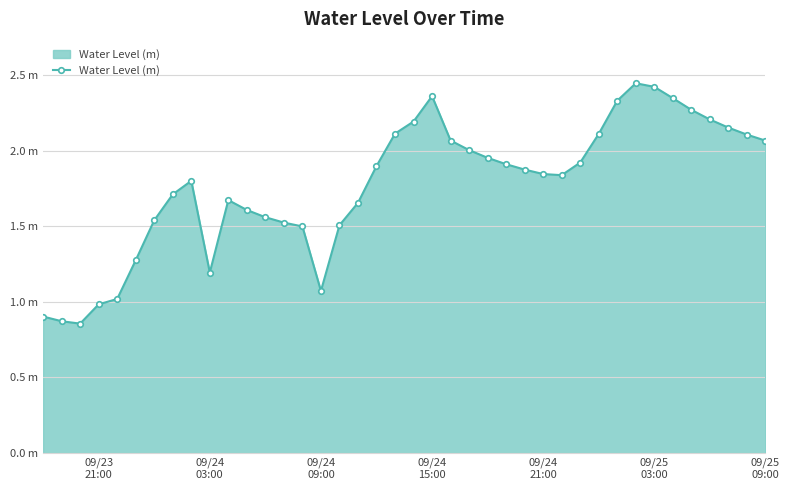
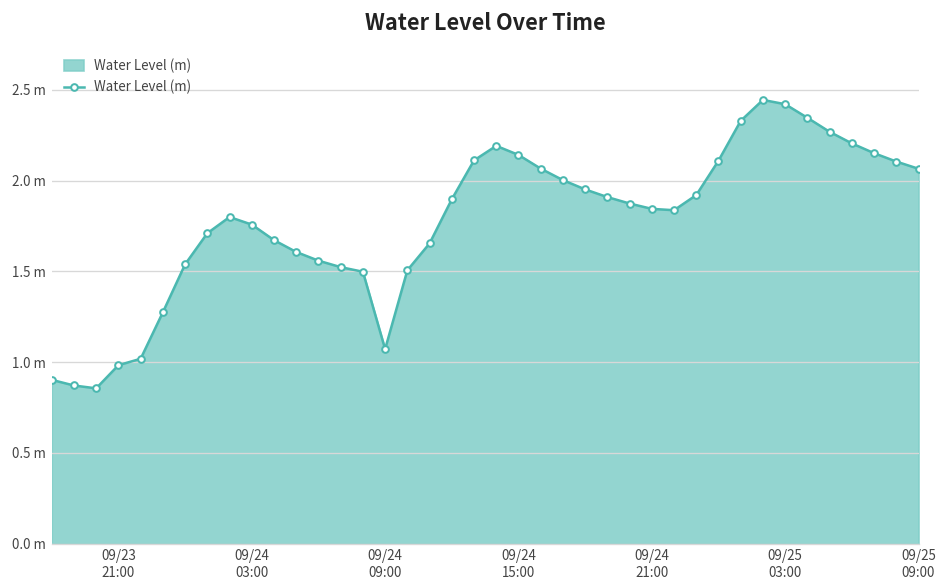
  {
    "09/23 21:00": "0.98 m",
-   "09/24 03:00": "1.19 m",
+   "09/24 03:00": "1.76 m",
    "09/24 09:00": "1.07 m",
-   "09/24 15:00": "2.36 m",
+   "09/24 15:00": "2.14 m",
    "09/24 21:00": "1.84 m",
    "09/25 03:00": "2.42 m",
    "09/25 09:00": "2.07 m"
  }
